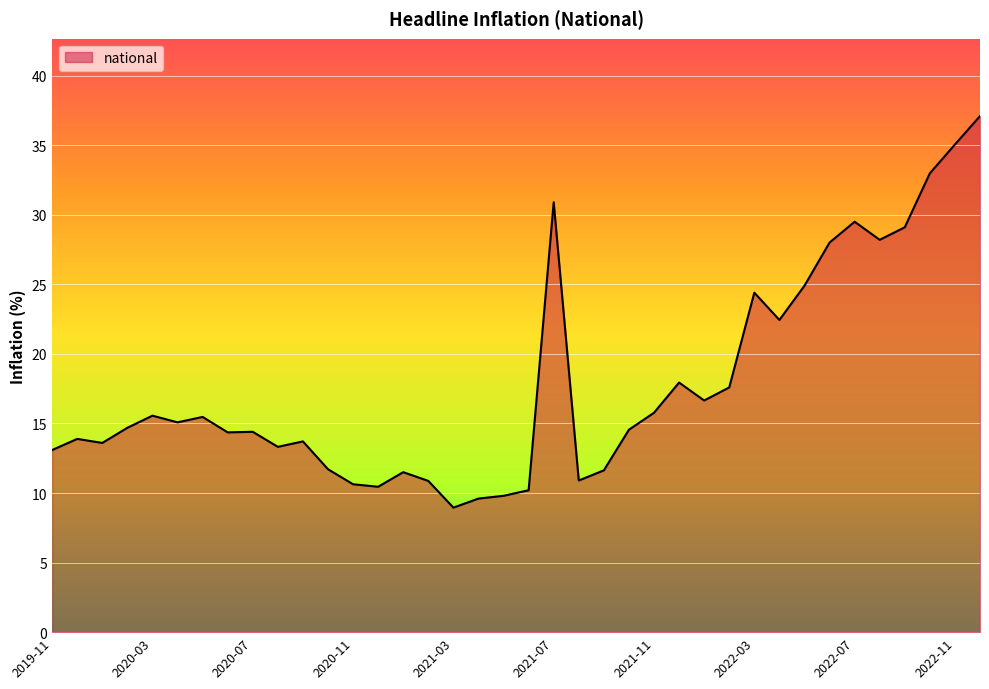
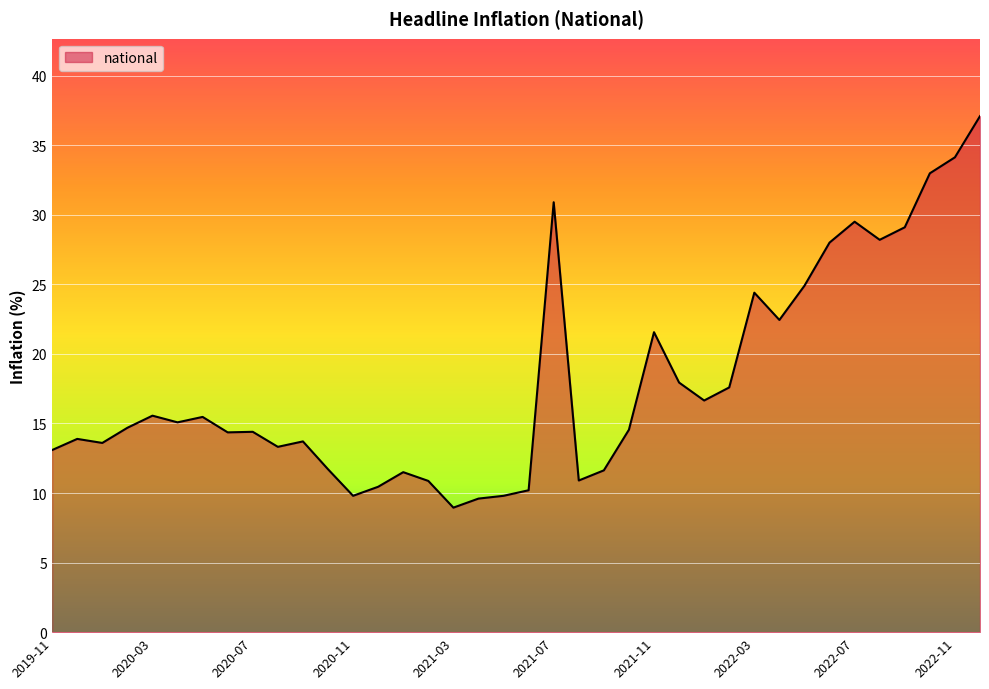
  {
    "2019-11": 13.1,
    "2020-03": 15.6,
    "2020-07": 14.4,
-   "2020-11": 10.6,
+   "2020-11": 9.8,
    "2021-03": 9.0,
    "2021-07": 30.9,
-   "2021-11": 15.8,
+   "2021-11": 21.6,
    "2022-03": 24.4,
    "2022-07": 29.5,
-   "2022-11": 35.1
+   "2022-11": 34.1
  }
